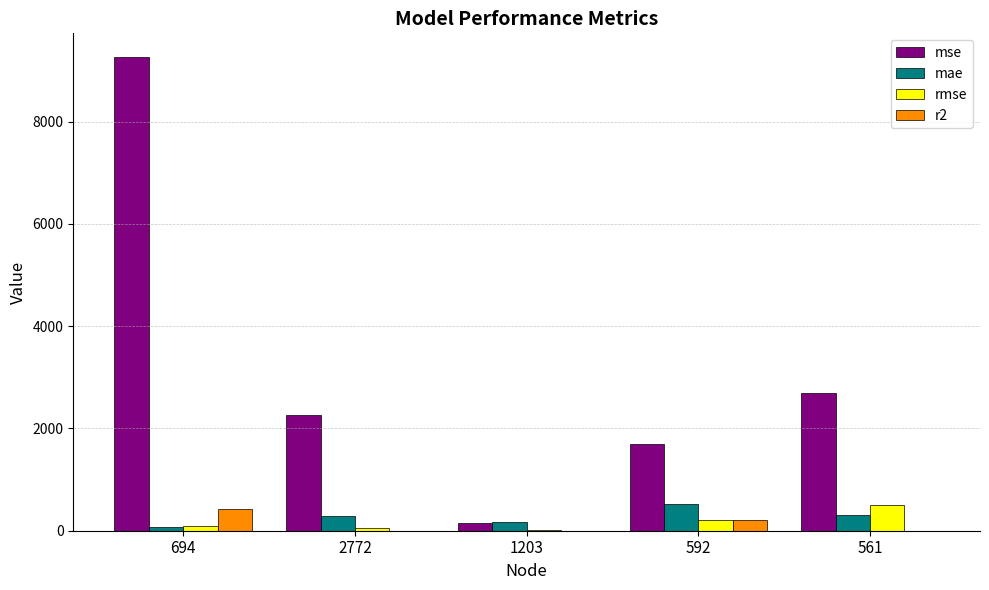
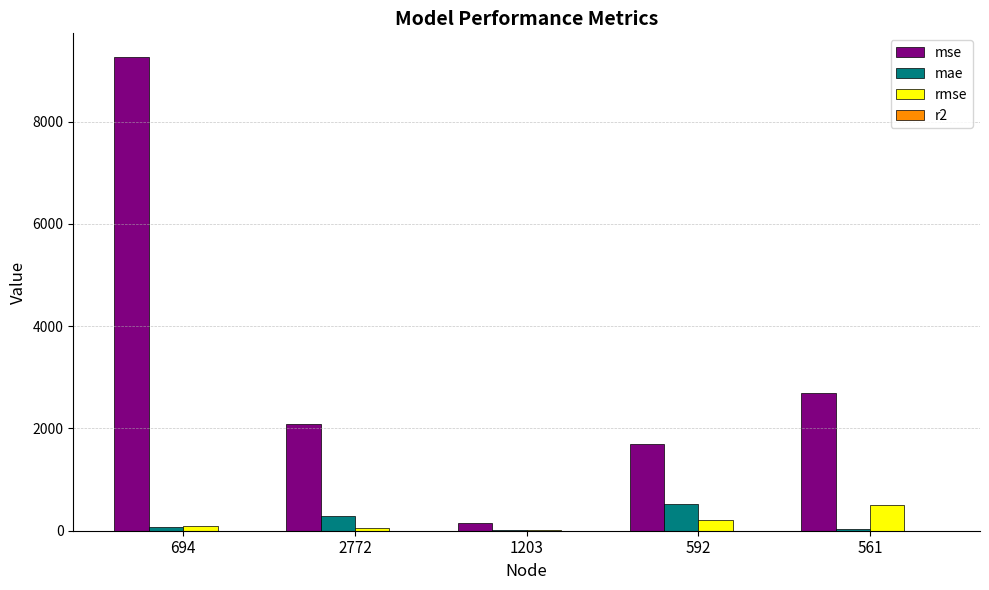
  {
    "mse": {
      "694": 9300,
-     "2772": 2300,
+     "2772": 2100,
      "1203": 200,
      "592": 1700,
      "561": 2700
    },
    "mae": {
      "694": 100,
      "2772": 300,
-     "1203": 200,
+     "1203": 0,
      "592": 500,
-     "561": 300
+     "561": 0
    },
    "rmse": {
      "694": 100,
      "592": 200,
      "561": 500
    },
    "r2": {
-     "694": 400,
-     "592": 200
+     "694": 0,
+     "592": 0
    }
  }
